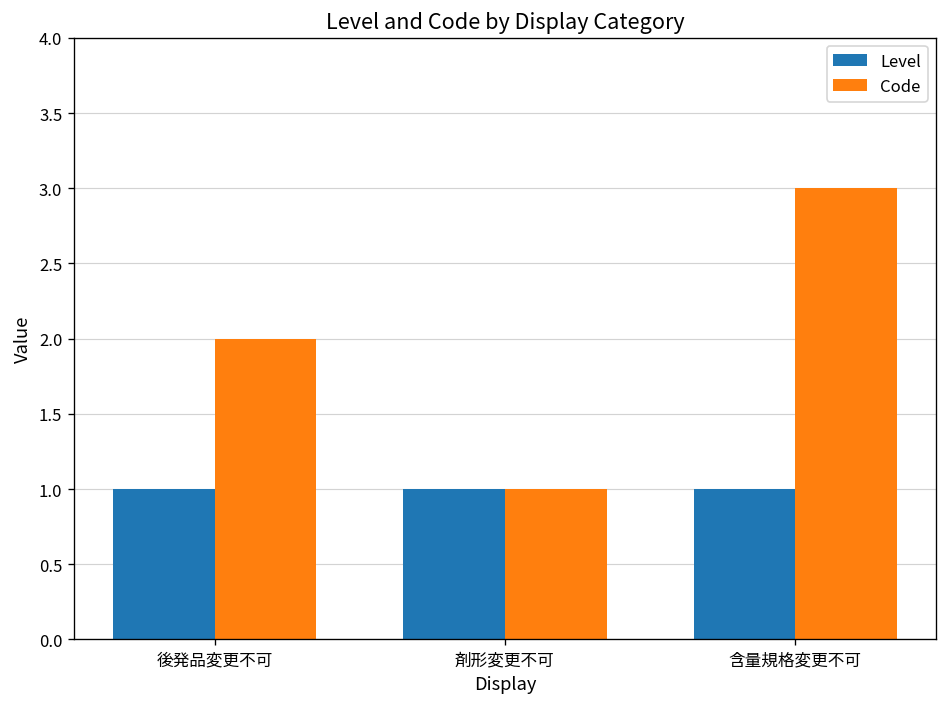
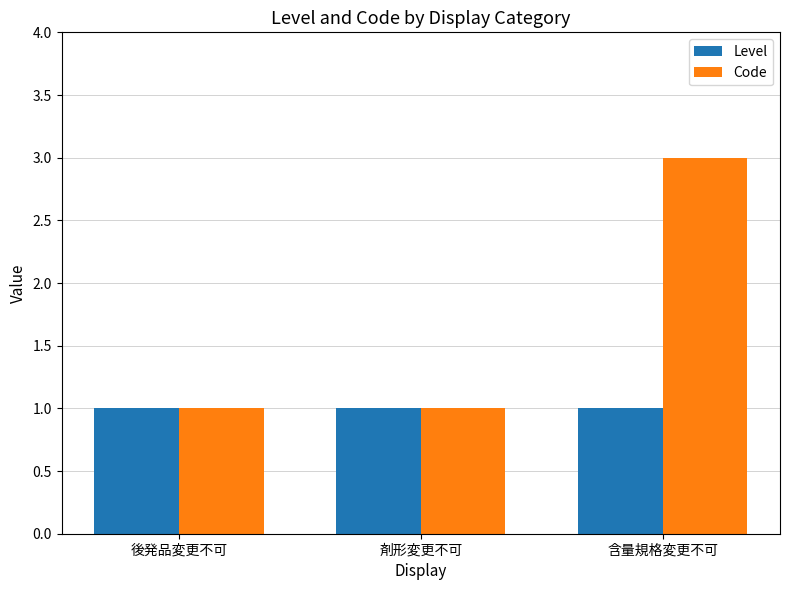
  {
    "Level": {
      "後発品変更不可": 1,
      "剤形変更不可": 1,
      "含量規格変更不可": 1
    },
    "Code": {
-     "後発品変更不可": 2,
+     "後発品変更不可": 1,
      "剤形変更不可": 1,
      "含量規格変更不可": 3
    }
  }
